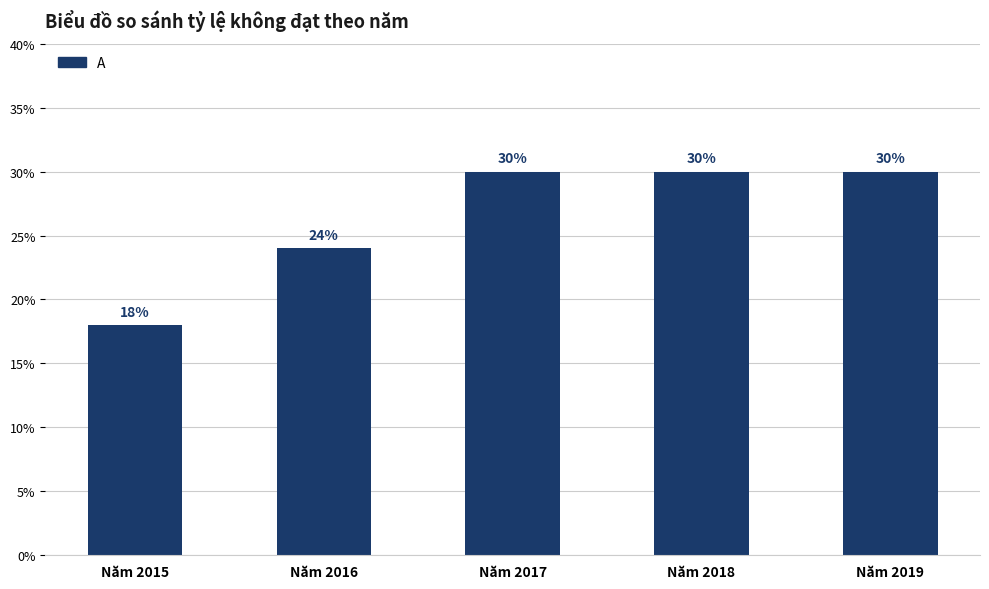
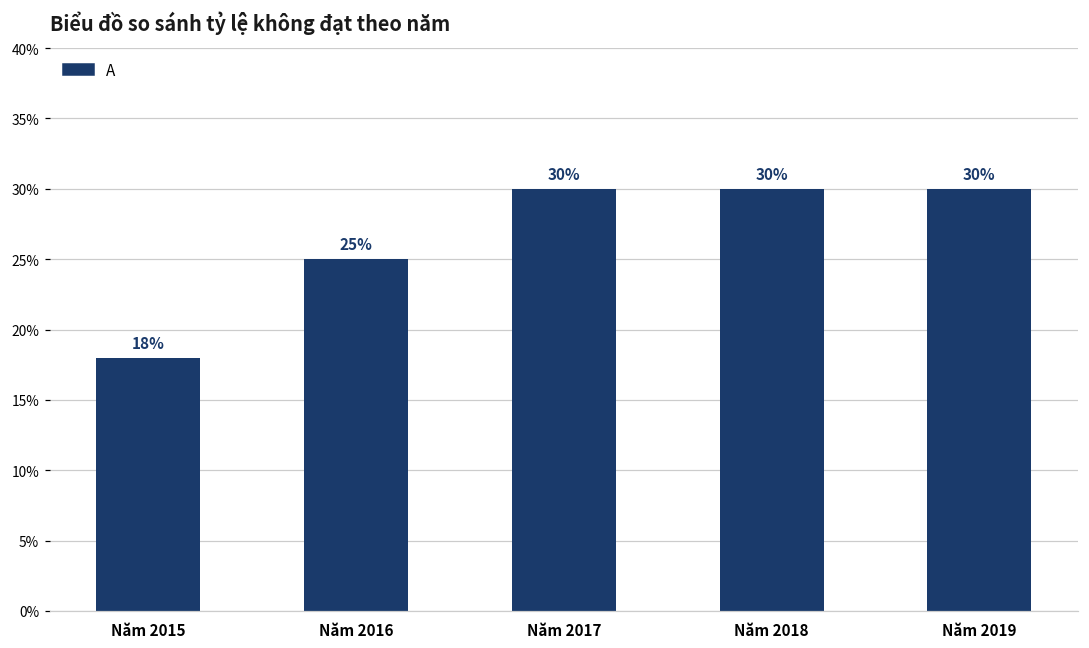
  {
    "Năm 2015": "18%",
-   "Năm 2016": "24%",
+   "Năm 2016": "25%",
    "Năm 2017": "30%",
    "Năm 2018": "30%",
    "Năm 2019": "30%"
  }
